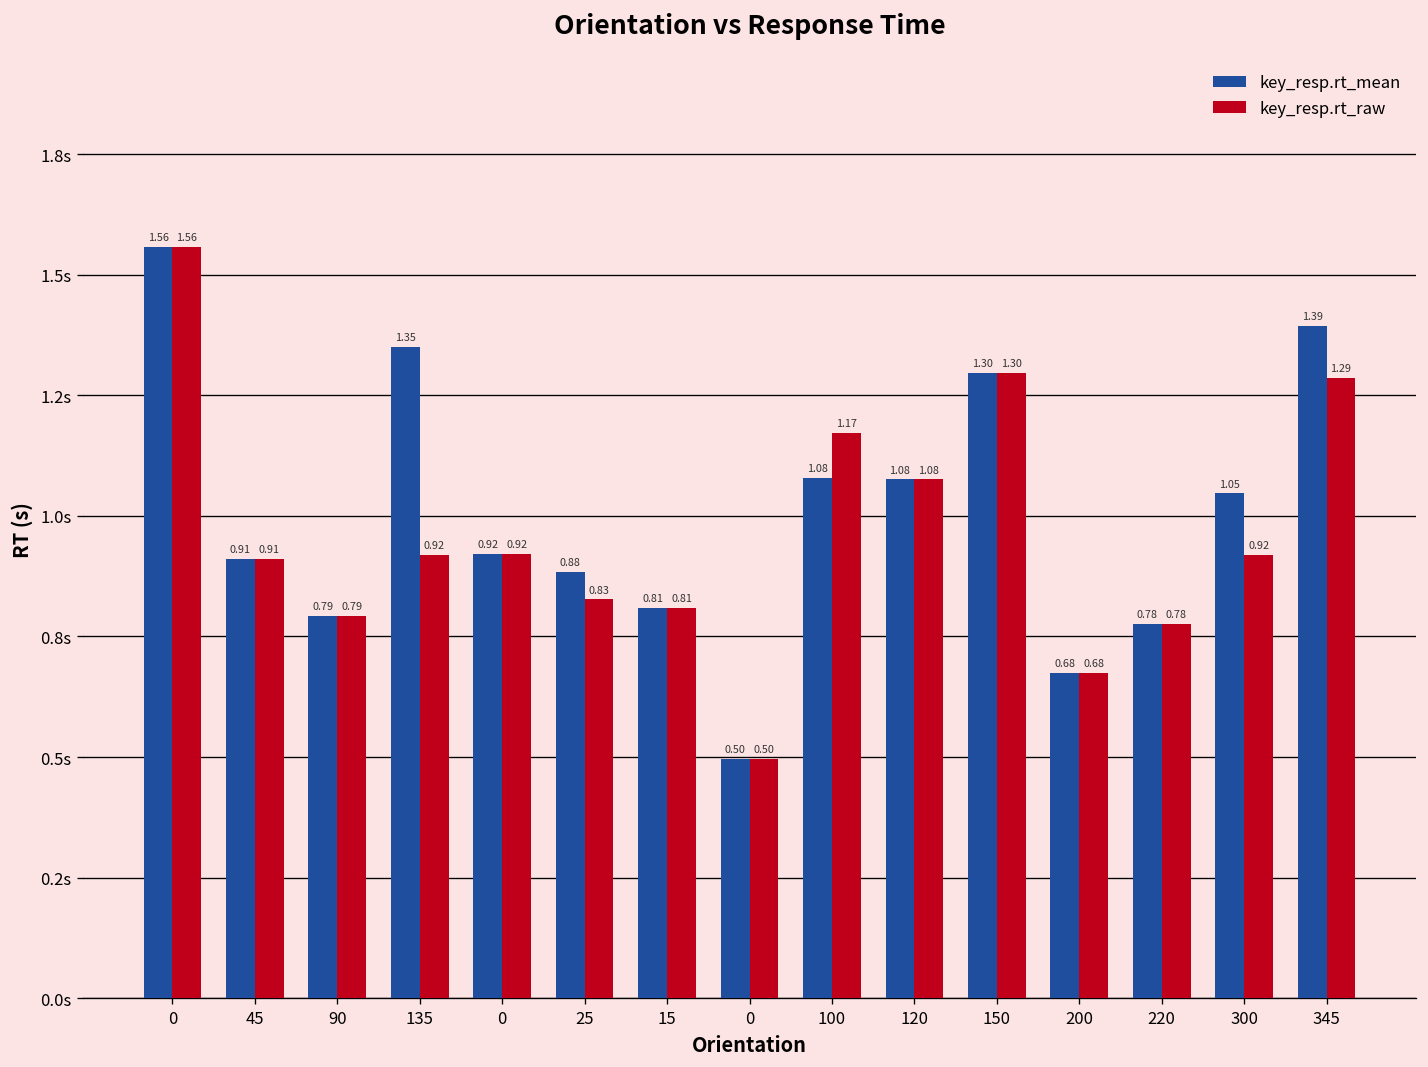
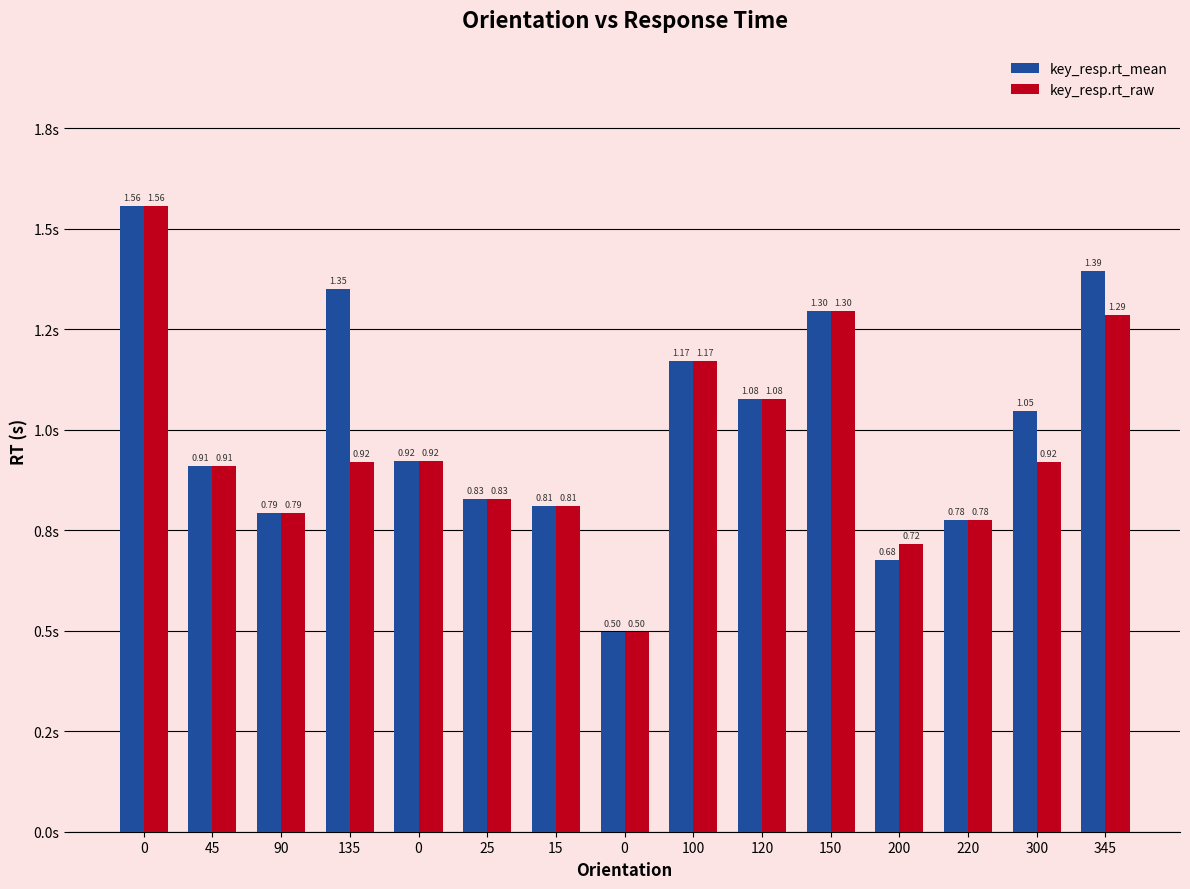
  {
    "key_resp.rt_mean": {
      "45": 0.91,
      "90": 0.79,
      "135": 1.35,
-     "25": 0.88,
+     "25": 0.83,
      "15": 0.81,
-     "100": 1.08,
+     "100": 1.17,
      "120": 1.08,
      "150": 1.30,
      "200": 0.68,
      "220": 0.78,
      "300": 1.05,
      "345": 1.39
    },
    "key_resp.rt_raw": {
      "45": 0.91,
      "90": 0.79,
      "135": 0.92,
      "25": 0.83,
      "15": 0.81,
      "100": 1.17,
      "120": 1.08,
      "150": 1.30,
-     "200": 0.68,
+     "200": 0.72,
      "220": 0.78,
      "300": 0.92,
      "345": 1.29
    }
  }
